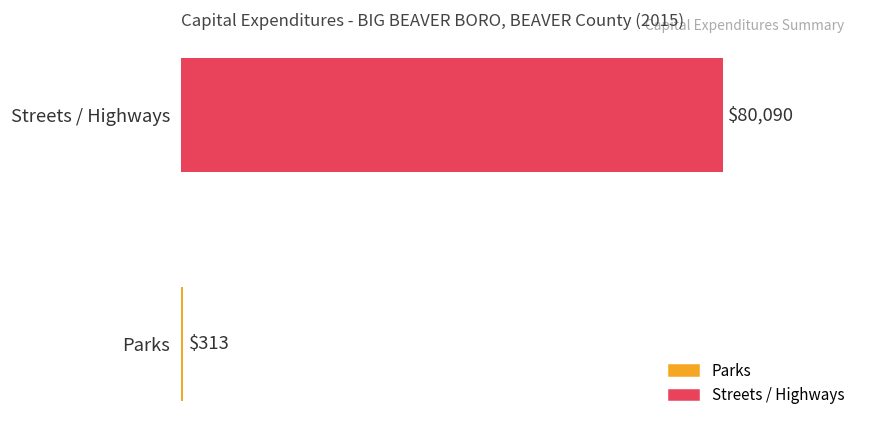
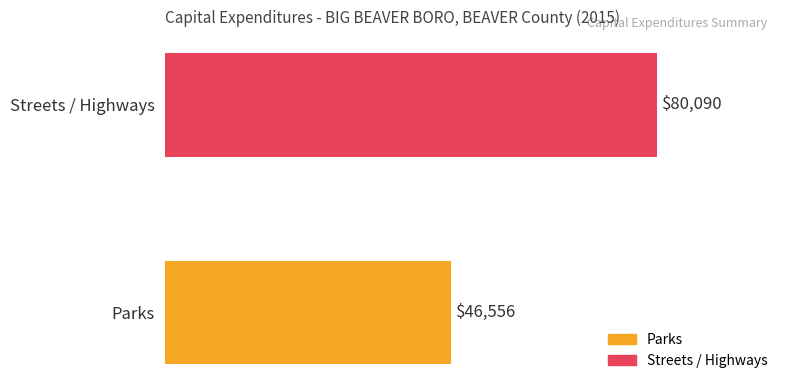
  {
    "Streets / Highways": "$80,090",
-   "Parks": "$313"
+   "Parks": "$46,556"
  }
